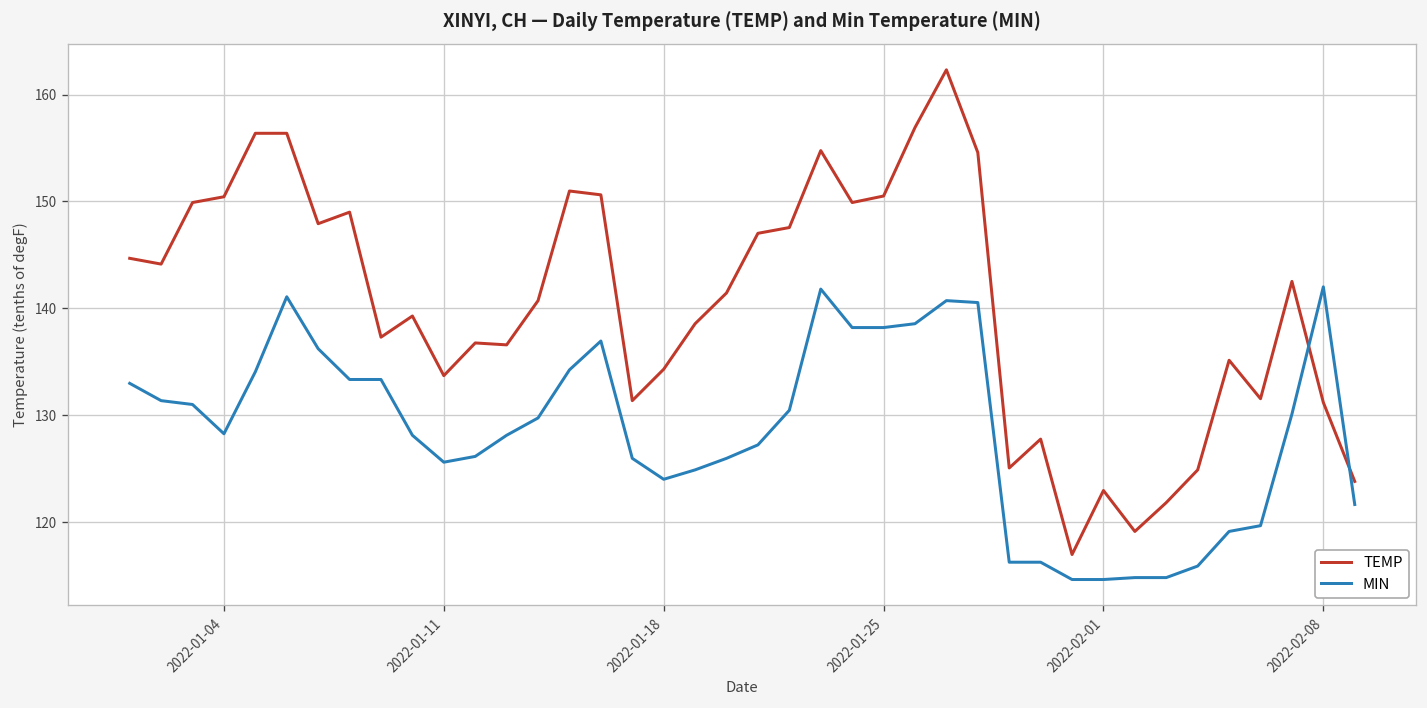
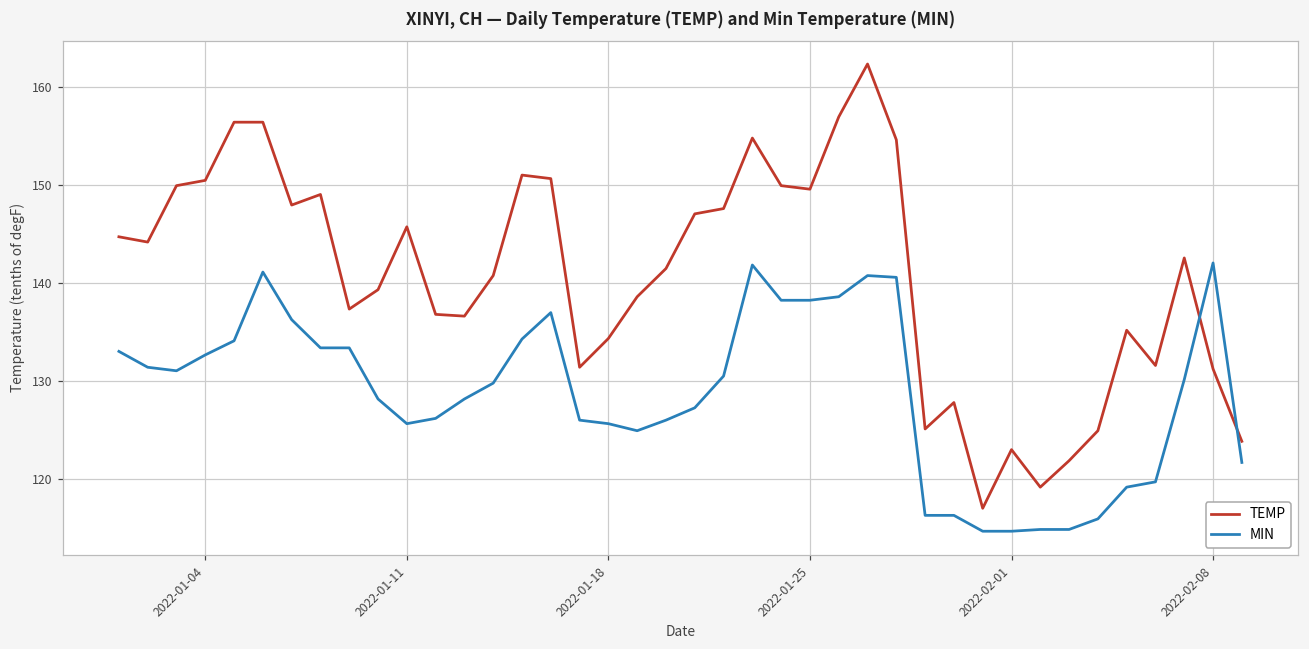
  {
    "TEMP": {
      "2022-01-04": 150,
-     "2022-01-11": 134,
+     "2022-01-11": 146,
      "2022-01-18": 134,
-     "2022-01-25": 151,
+     "2022-01-25": 150,
      "2022-02-01": 123,
      "2022-02-08": 131
    },
    "MIN": {
-     "2022-01-04": 128,
+     "2022-01-04": 133,
      "2022-01-11": 126,
-     "2022-01-18": 124,
+     "2022-01-18": 126,
      "2022-01-25": 138,
      "2022-02-01": 115,
      "2022-02-08": 142
    }
  }
